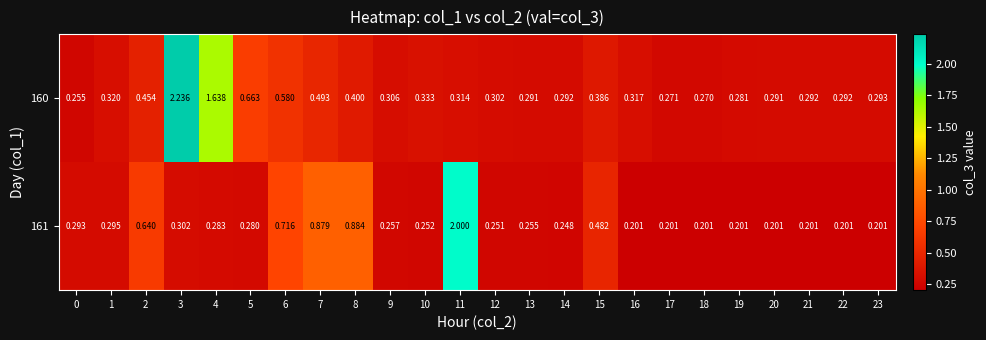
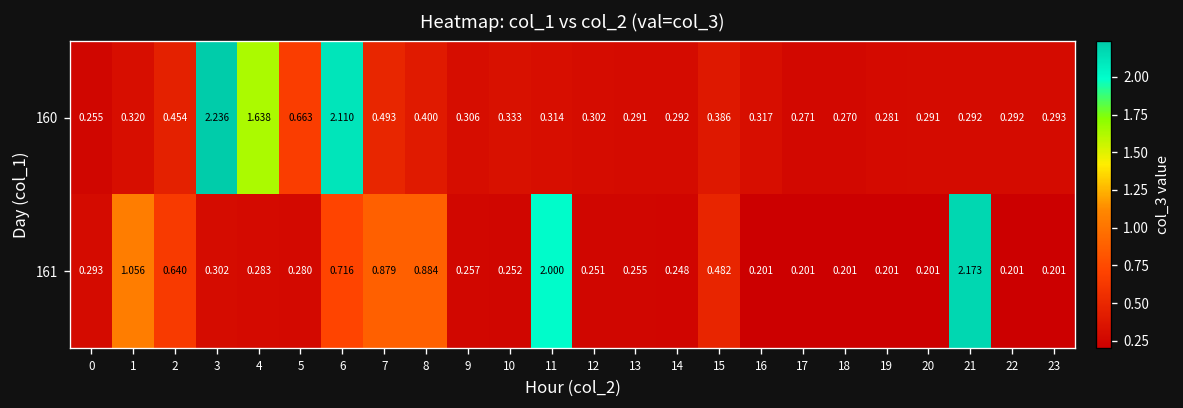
  {
    "160": {
      "0": 0.255,
      "1": 0.320,
      "2": 0.454,
      "3": 2.236,
      "4": 1.638,
      "5": 0.663,
-     "6": 0.580,
+     "6": 2.110,
      "7": 0.493,
      "8": 0.400,
      "9": 0.306,
      "10": 0.333,
      "11": 0.314,
      "12": 0.302,
      "13": 0.291,
      "14": 0.292,
      "15": 0.386,
      "16": 0.317,
      "17": 0.271,
      "18": 0.270,
      "19": 0.281,
      "20": 0.291,
      "21": 0.292,
      "22": 0.292,
      "23": 0.293
    },
    "161": {
      "0": 0.293,
-     "1": 0.295,
+     "1": 1.056,
      "2": 0.640,
      "3": 0.302,
      "4": 0.283,
      "5": 0.280,
      "6": 0.716,
      "7": 0.879,
      "8": 0.884,
      "9": 0.257,
      "10": 0.252,
      "11": 2.000,
      "12": 0.251,
      "13": 0.255,
      "14": 0.248,
      "15": 0.482,
      "16": 0.201,
      "17": 0.201,
      "18": 0.201,
      "19": 0.201,
      "20": 0.201,
-     "21": 0.201,
+     "21": 2.173,
      "22": 0.201,
      "23": 0.201
    }
  }
